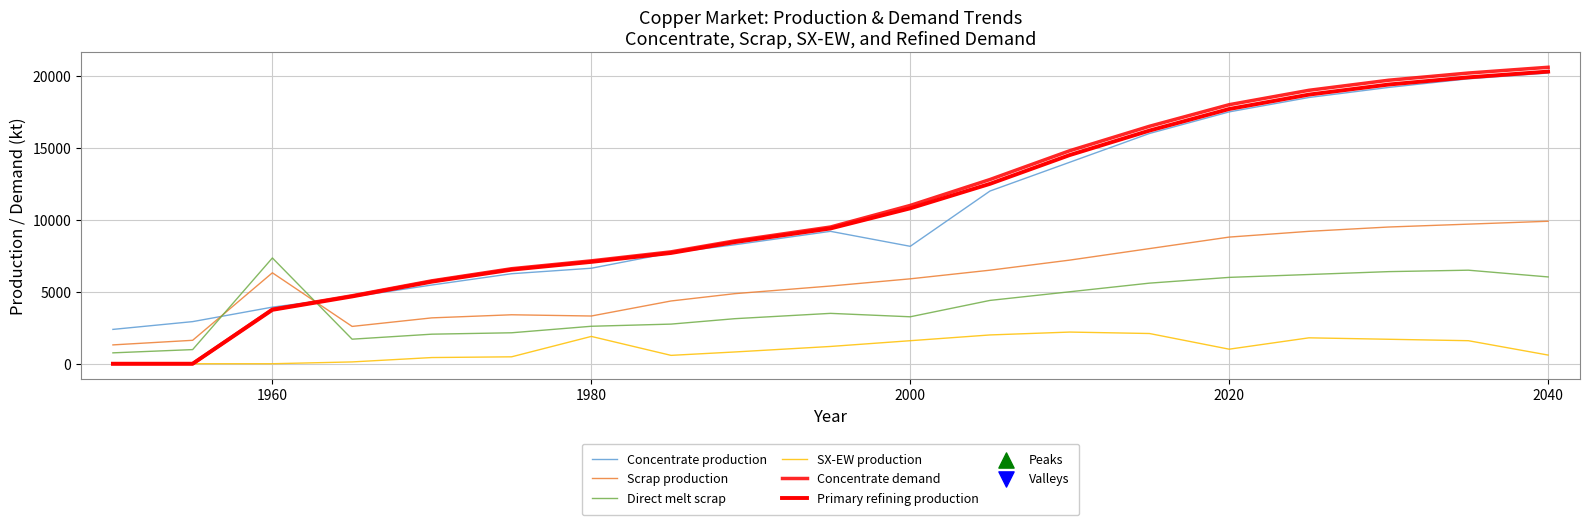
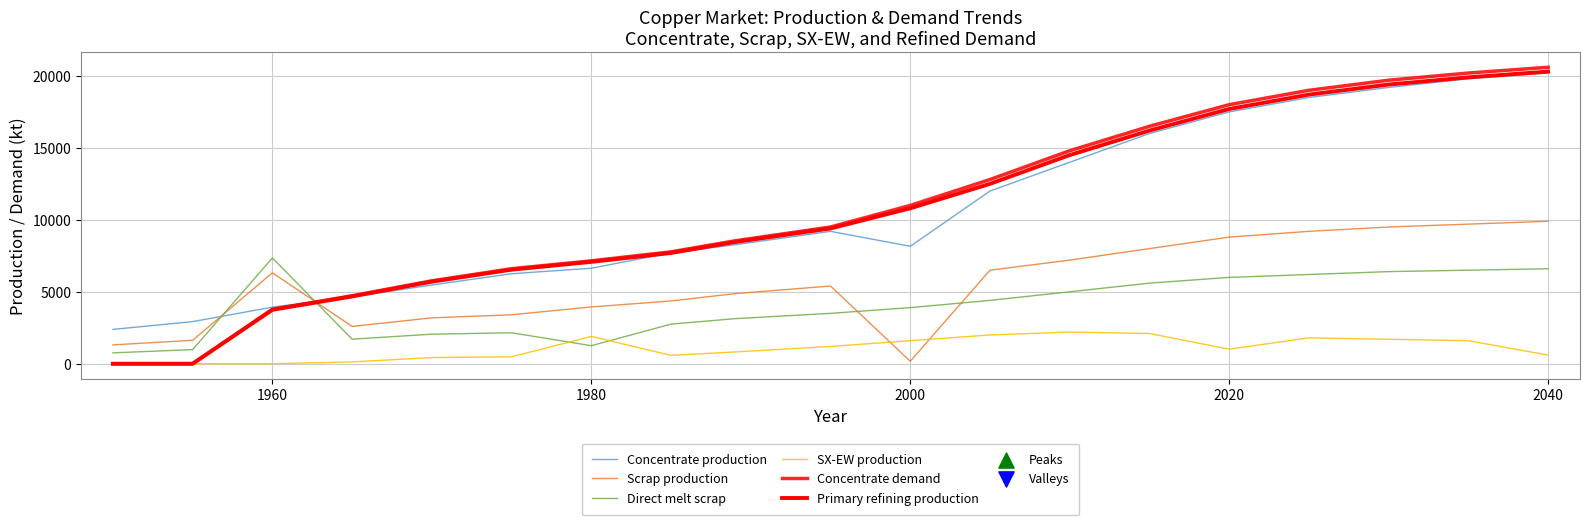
  {
    "Concentrate production": {
      "1980": 6600,
      "2000": 8200,
      "2020": 17500
    },
    "Scrap production": {
      "1960": 6300,
-     "1980": 3300,
-     "2000": 5900,
+     "1980": 3900,
+     "2000": 200,
      "2020": 8800,
      "2040": 9900
    },
    "Direct melt scrap": {
      "1960": 7300,
-     "1980": 2600,
-     "2000": 3300,
+     "1980": 1300,
+     "2000": 3900,
      "2020": 6000,
-     "2040": 6000
+     "2040": 6600
    },
    "SX-EW production": {
      "1960": 0,
      "1980": 1900,
      "2000": 1600,
      "2020": 1000,
      "2040": 600
    }
  }
